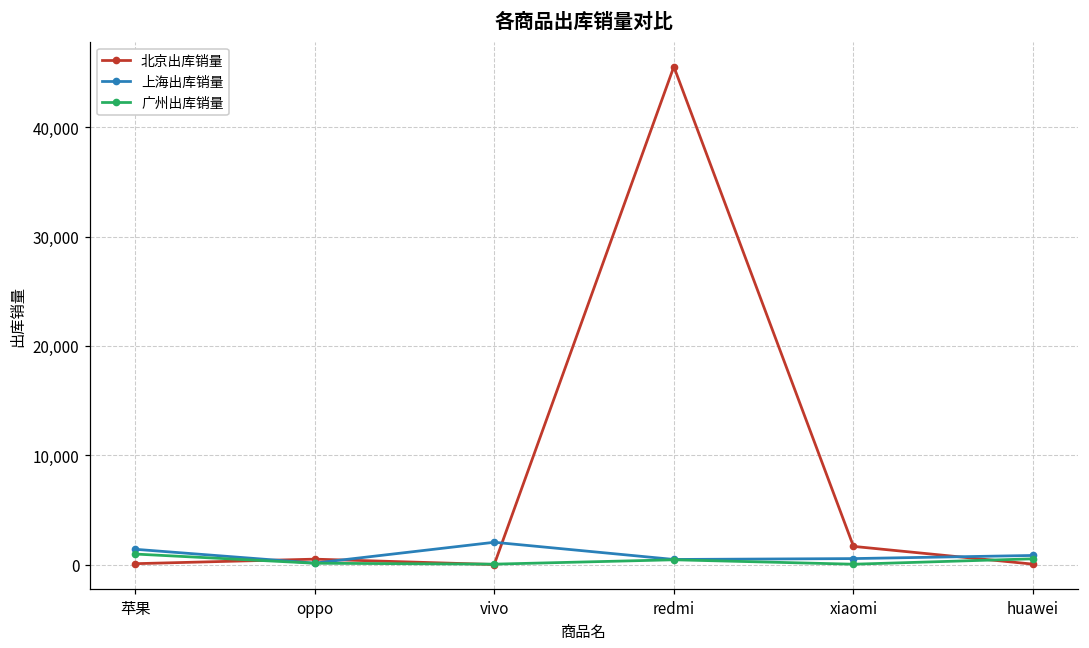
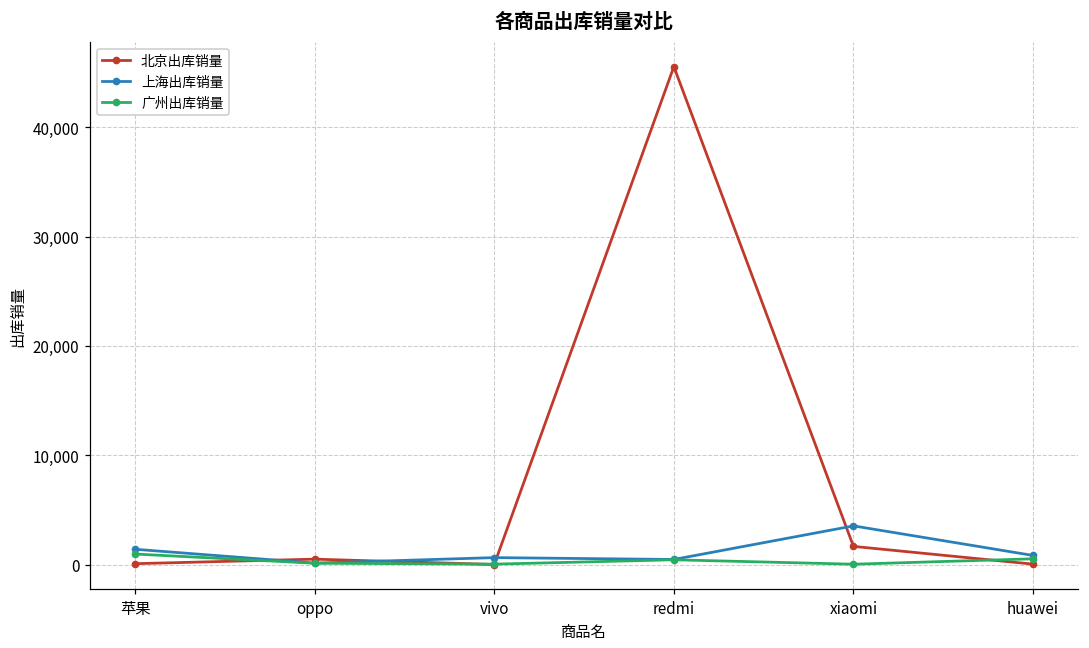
  {
    "北京出库销量": {
      "苹果": "0",
      "oppo": "1,000",
      "redmi": "46,000",
      "xiaomi": "2,000",
      "huawei": "0"
    },
    "上海出库销量": {
      "苹果": "1,000",
-     "vivo": "2,000",
-     "xiaomi": "1,000",
+     "vivo": "1,000",
+     "xiaomi": "4,000",
      "huawei": "1,000"
    },
    "广州出库销量": {
      "苹果": "1,000",
      "xiaomi": "0",
      "huawei": "1,000"
    }
  }
